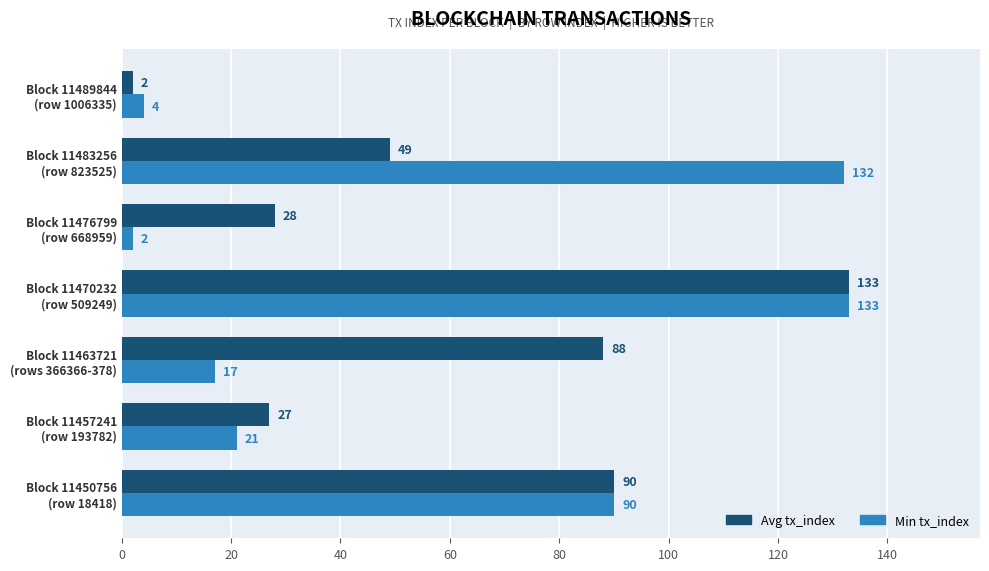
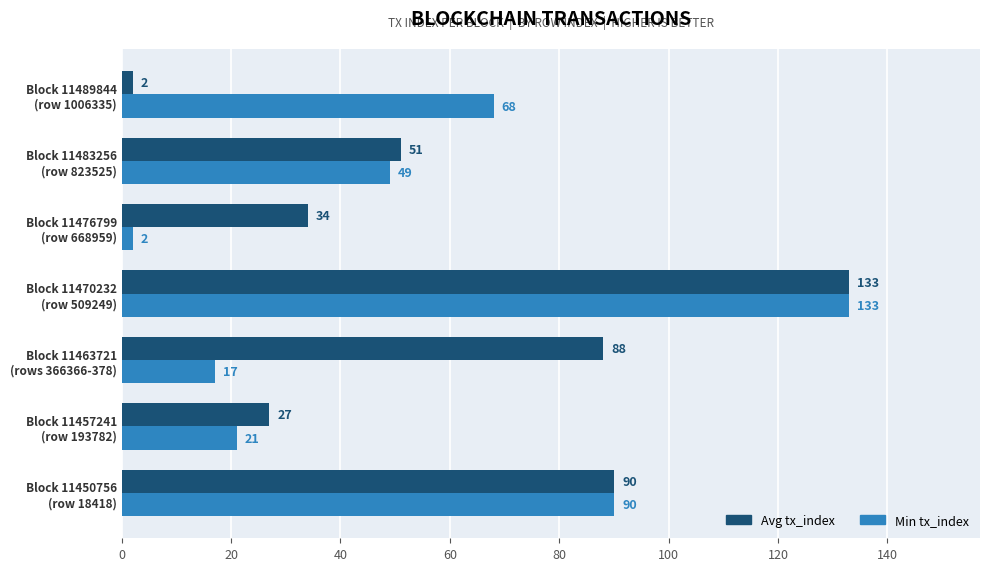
  {
    "Avg tx_index": {
      "Block 11489844 (row 1006335)": 2,
-     "Block 11483256 (row 823525)": 49,
-     "Block 11476799 (row 668959)": 28,
+     "Block 11483256 (row 823525)": 51,
+     "Block 11476799 (row 668959)": 34,
      "Block 11470232 (row 509249)": 133,
      "Block 11463721 (rows 366366-378)": 88,
      "Block 11457241 (row 193782)": 27,
      "Block 11450756 (row 18418)": 90
    },
    "Min tx_index": {
-     "Block 11489844 (row 1006335)": 4,
-     "Block 11483256 (row 823525)": 132,
+     "Block 11489844 (row 1006335)": 68,
+     "Block 11483256 (row 823525)": 49,
      "Block 11476799 (row 668959)": 2,
      "Block 11470232 (row 509249)": 133,
      "Block 11463721 (rows 366366-378)": 17,
      "Block 11457241 (row 193782)": 21,
      "Block 11450756 (row 18418)": 90
    }
  }
